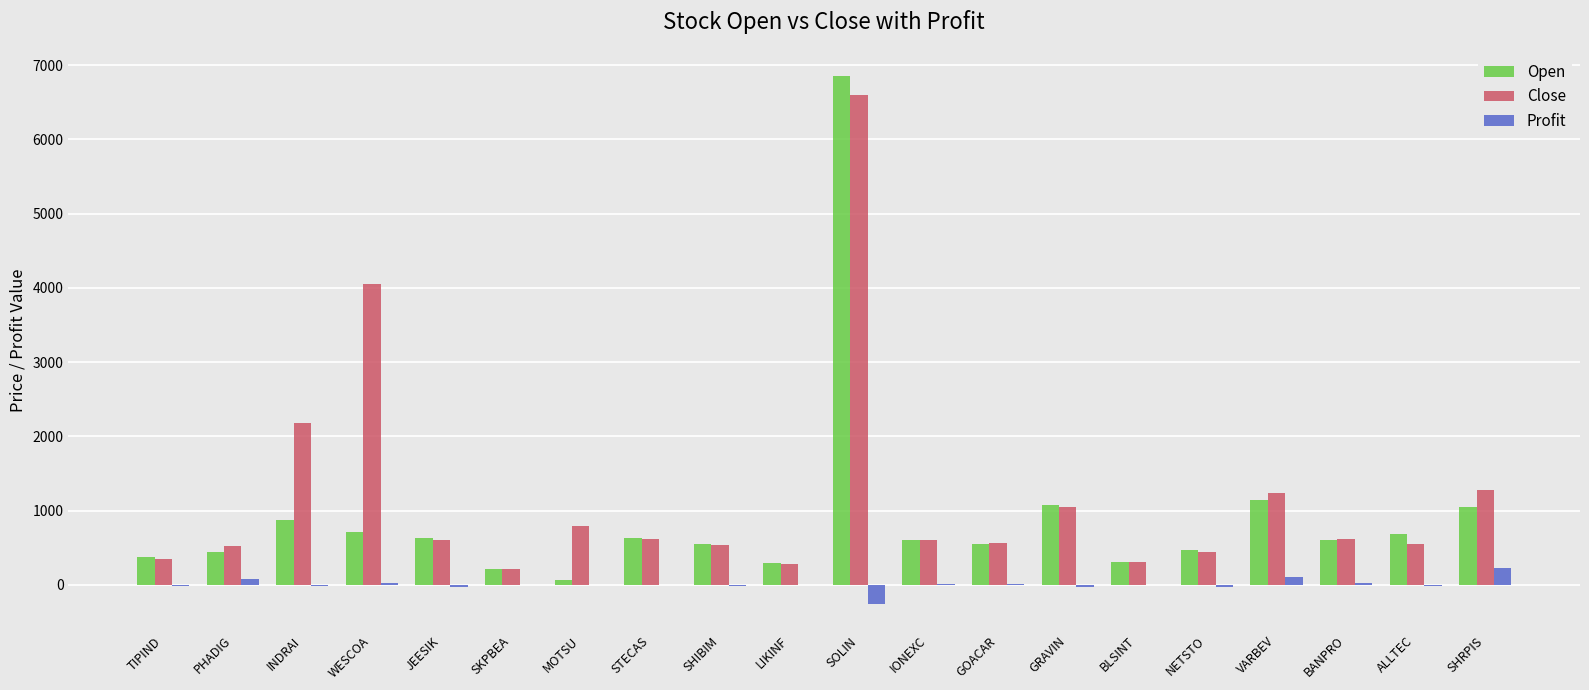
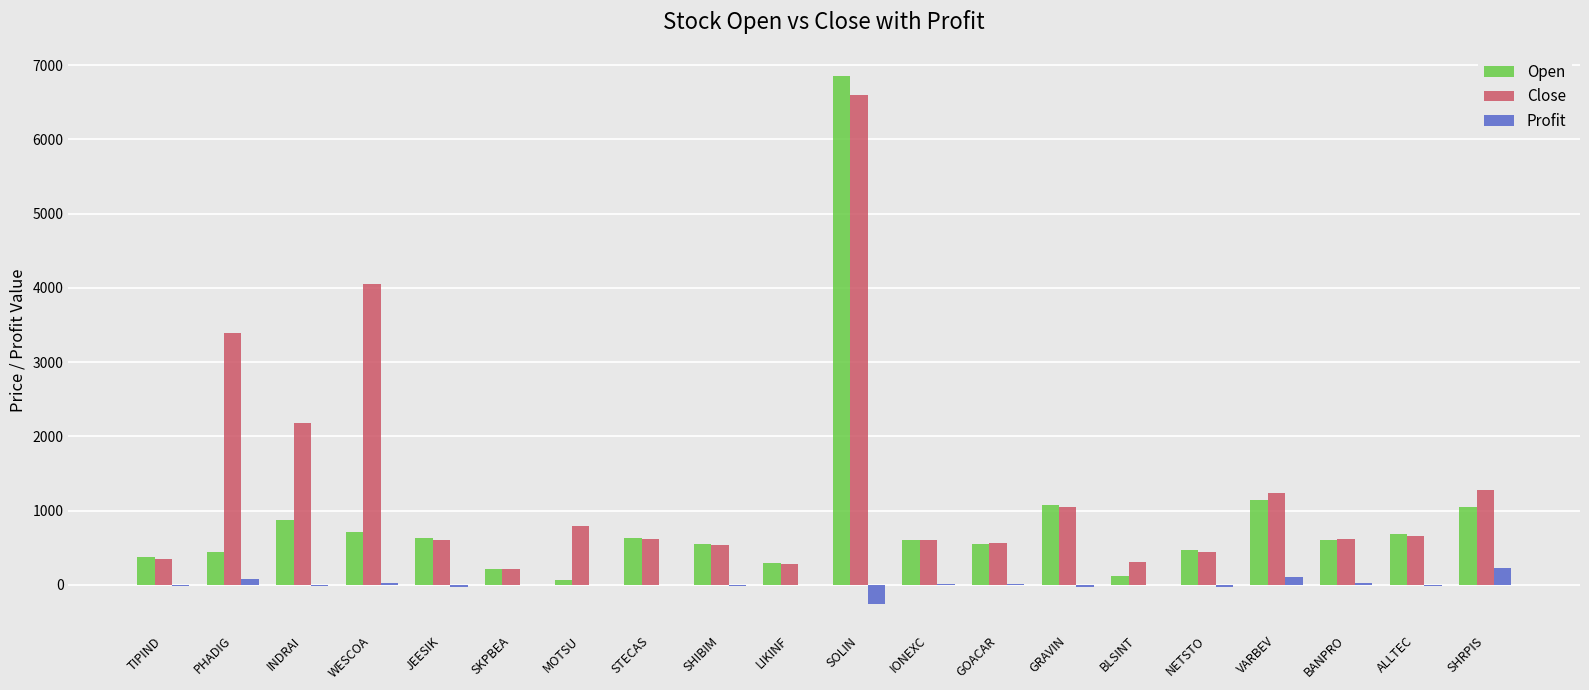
  {
    "Open": {
      "TIPIND": 400,
      "PHADIG": 400,
      "INDRAI": 900,
      "WESCOA": 700,
      "JEESIK": 600,
      "SKPBEA": 200,
      "MOTSU": 100,
      "STECAS": 600,
      "SHIBIM": 500,
      "LIKINF": 300,
      "SOLIN": 6900,
      "IONEXC": 600,
      "GOACAR": 500,
      "GRAVIN": 1100,
-     "BLSINT": 300,
+     "BLSINT": 100,
      "NETSTO": 500,
      "VARBEV": 1100,
      "BANPRO": 600,
      "ALLTEC": 700,
      "SHRPIS": 1100
    },
    "Close": {
      "TIPIND": 400,
-     "PHADIG": 500,
+     "PHADIG": 3400,
      "INDRAI": 2200,
      "WESCOA": 4100,
      "JEESIK": 600,
      "SKPBEA": 200,
      "MOTSU": 800,
      "STECAS": 600,
      "SHIBIM": 500,
      "LIKINF": 300,
      "SOLIN": 6600,
      "IONEXC": 600,
      "GOACAR": 600,
      "GRAVIN": 1000,
      "BLSINT": 300,
      "NETSTO": 400,
      "VARBEV": 1200,
      "BANPRO": 600,
-     "ALLTEC": 600,
+     "ALLTEC": 700,
      "SHRPIS": 1300
    },
    "Profit": {
      "PHADIG": 100,
      "MOTSU": 0,
      "SOLIN": -300,
      "VARBEV": 100,
      "SHRPIS": 200
    }
  }
